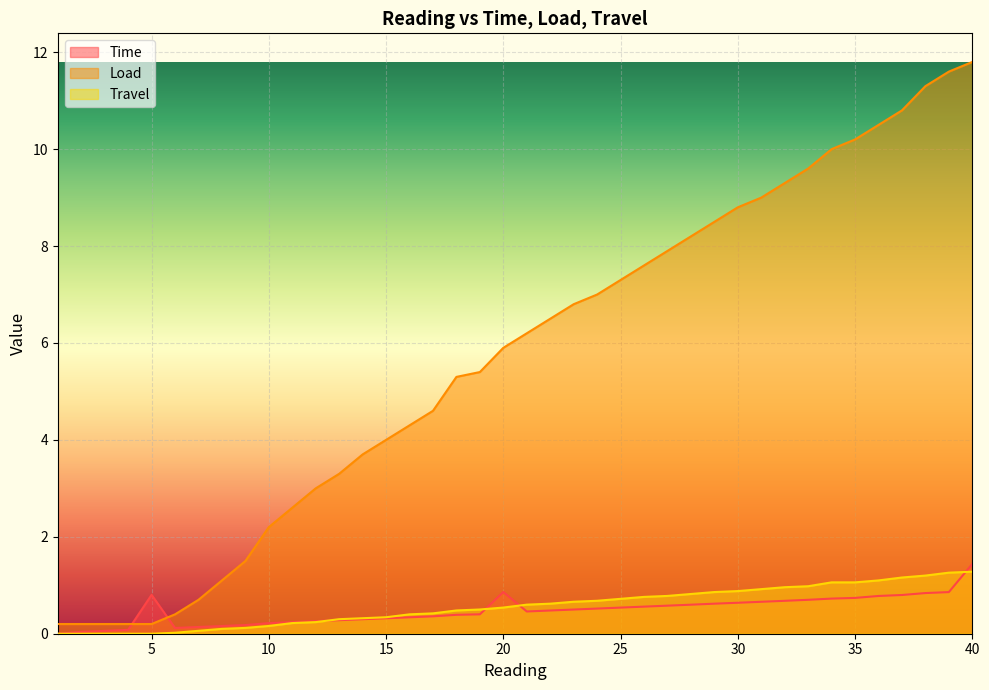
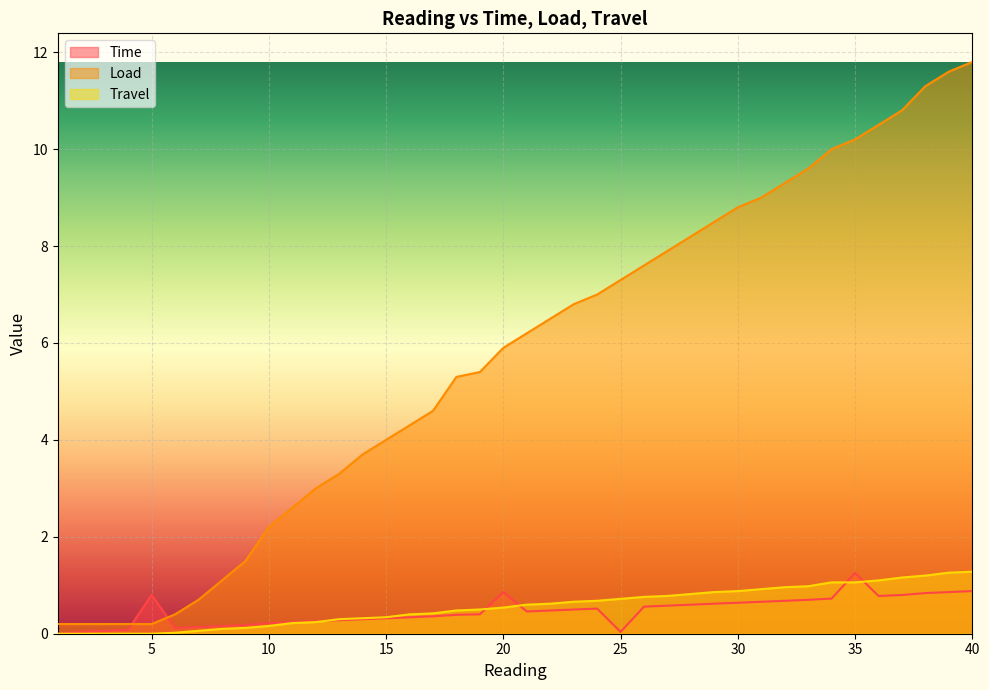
  {
    "Time": {
      "5": 0.8,
      "10": 0.2,
      "20": 0.9,
-     "25": 0.5,
+     "25": 0.0,
      "30": 0.6,
-     "35": 0.7,
-     "40": 1.4
+     "35": 1.3,
+     "40": 0.9
    }
  }
